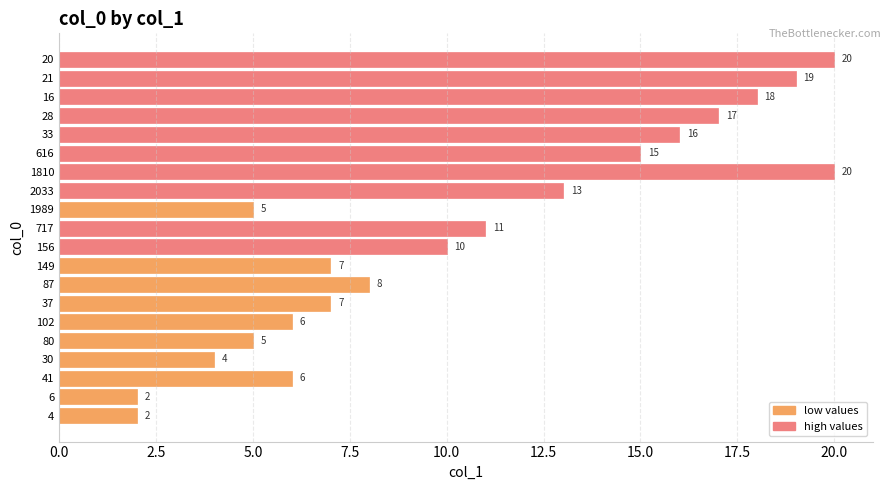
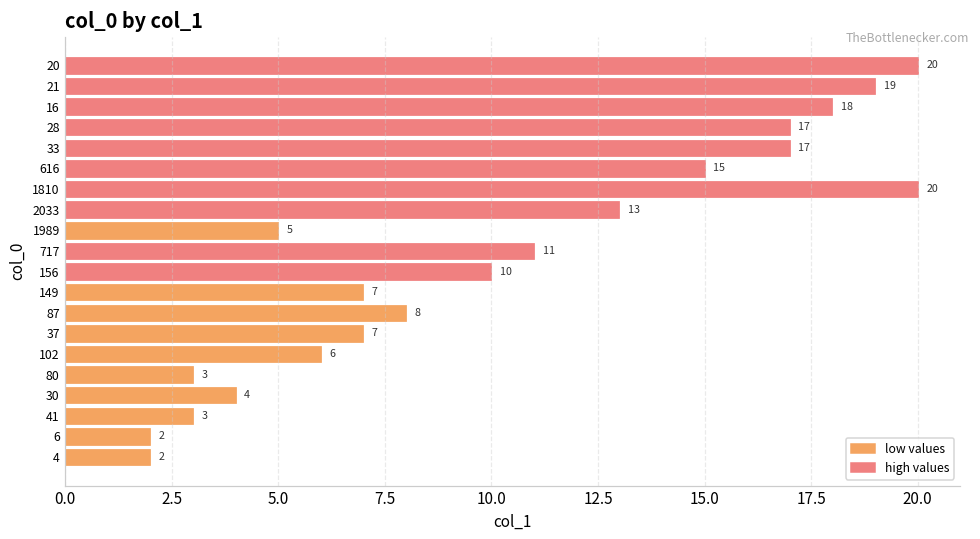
  {
    "20": 20,
    "21": 19,
    "16": 18,
    "28": 17,
-   "33": 16,
+   "33": 17,
    "616": 15,
    "1810": 20,
    "2033": 13,
    "1989": 5,
    "717": 11,
    "156": 10,
    "149": 7,
    "87": 8,
    "37": 7,
    "102": 6,
-   "80": 5,
+   "80": 3,
    "30": 4,
-   "41": 6,
+   "41": 3,
    "6": 2,
    "4": 2
  }
